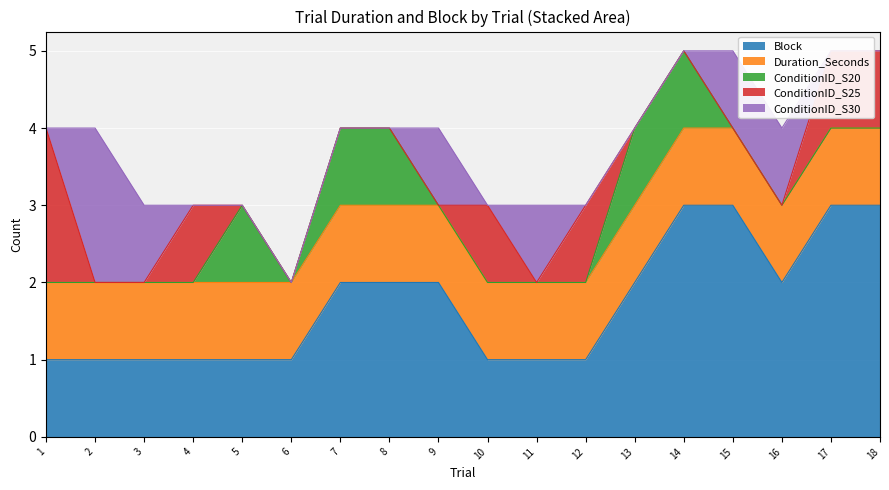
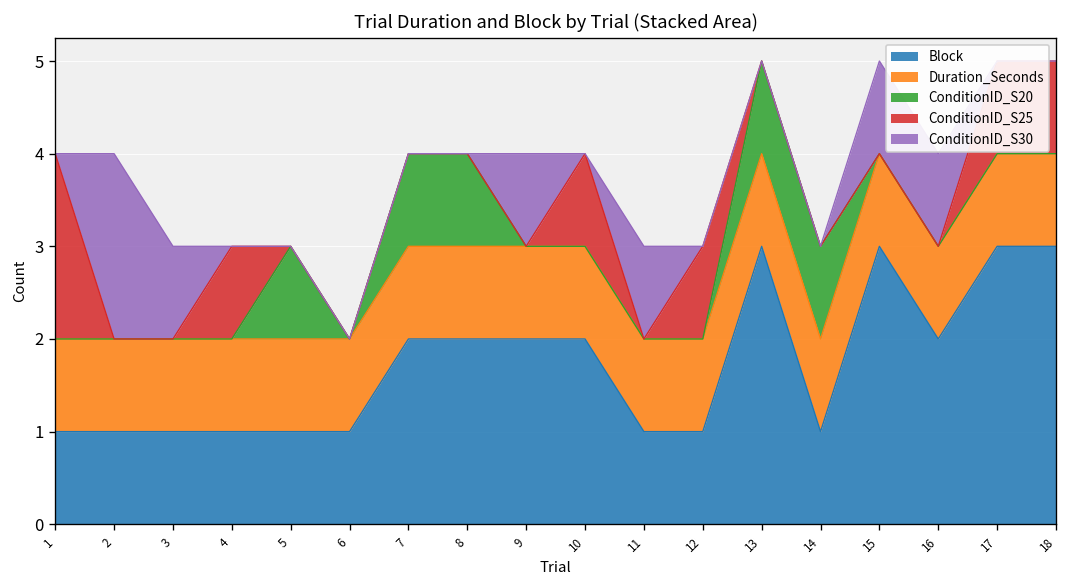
  {
    "Block": {
      "1": 1,
      "2": 1,
      "3": 1,
      "4": 1,
      "5": 1,
      "6": 1,
      "7": 2,
      "8": 2,
      "9": 2,
-     "10": 1,
+     "10": 2,
      "11": 1,
      "12": 1,
-     "13": 2,
-     "14": 3,
+     "13": 3,
+     "14": 1,
      "15": 3,
      "16": 2,
      "17": 3,
      "18": 3
    },
    "Duration_Seconds": {
      "5": 1,
      "7": 1,
      "8": 1,
      "13": 1,
      "14": 1
    },
    "ConditionID_S30": {
      "2": 2,
      "3": 1,
      "9": 1,
      "11": 1,
      "15": 1,
      "16": 1
    }
  }
